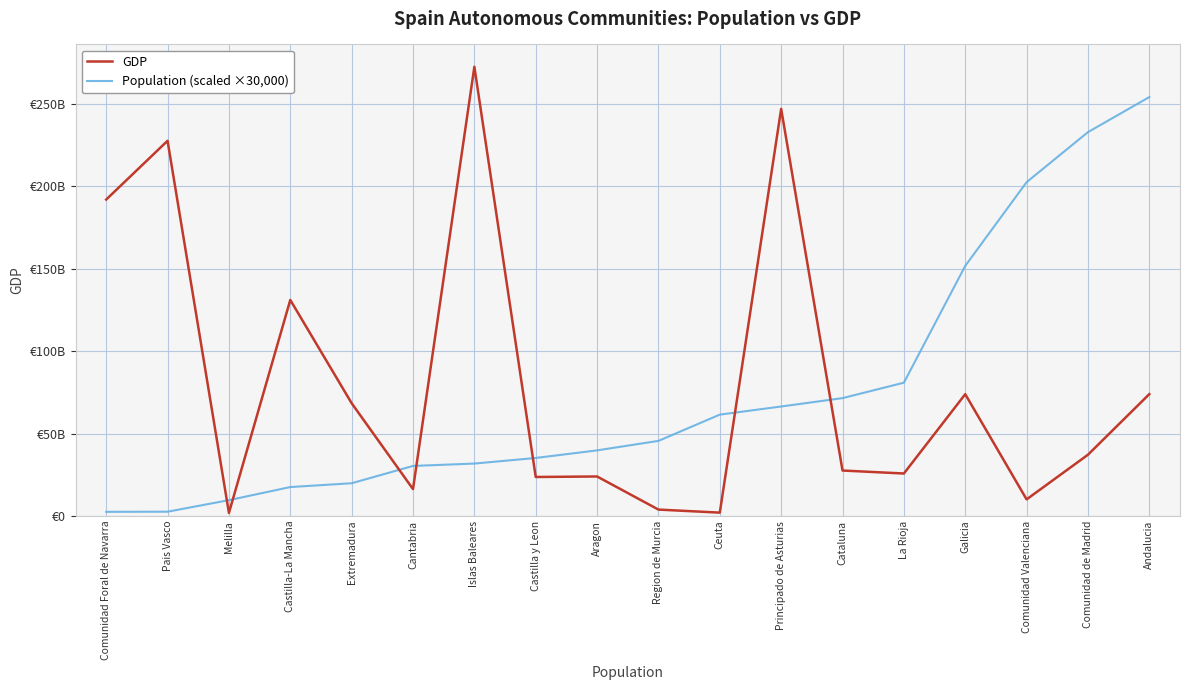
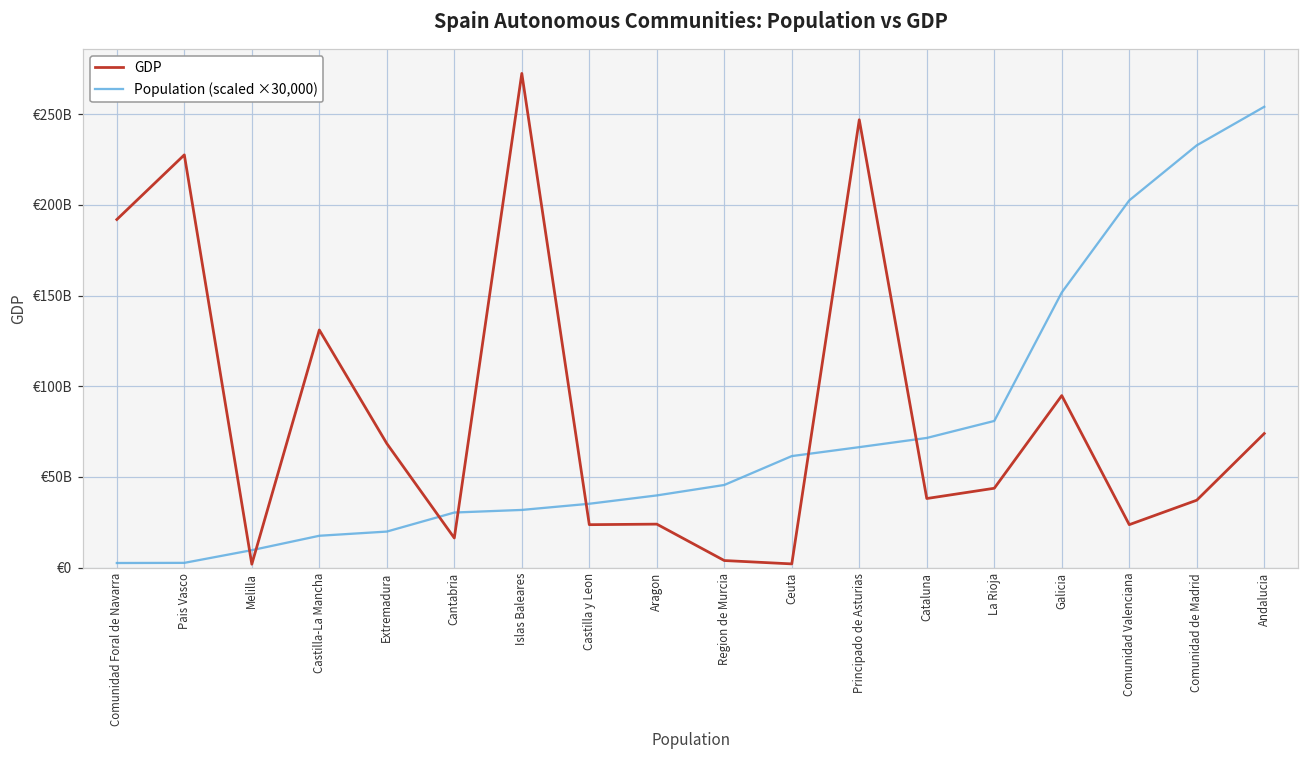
  {
    "GDP": {
      "Comunidad Foral de Navarra": "€192000000000",
      "Pais Vasco": "€228000000000",
      "Melilla": "€2000000000",
      "Castilla-La Mancha": "€131000000000",
      "Extremadura": "€68000000000",
      "Cantabria": "€16000000000",
      "Islas Baleares": "€273000000000",
      "Castilla y Leon": "€24000000000",
      "Aragon": "€24000000000",
      "Region de Murcia": "€4000000000",
      "Ceuta": "€2000000000",
      "Principado de Asturias": "€247000000000",
-     "Cataluna": "€28000000000",
-     "La Rioja": "€26000000000",
-     "Galicia": "€74000000000",
-     "Comunidad Valenciana": "€10000000000",
+     "Cataluna": "€38000000000",
+     "La Rioja": "€44000000000",
+     "Galicia": "€95000000000",
+     "Comunidad Valenciana": "€24000000000",
      "Comunidad de Madrid": "€37000000000",
      "Andalucia": "€74000000000"
    },
    "Population (scaled ×30,000)": {
      "Comunidad Foral de Navarra": "€3000000000",
      "Pais Vasco": "€3000000000",
      "Melilla": "€10000000000",
      "Castilla-La Mancha": "€18000000000",
      "Extremadura": "€20000000000",
      "Cantabria": "€30000000000",
      "Islas Baleares": "€32000000000",
      "Castilla y Leon": "€35000000000",
      "Aragon": "€40000000000",
      "Region de Murcia": "€46000000000",
      "Ceuta": "€61000000000",
      "Principado de Asturias": "€66000000000",
      "Cataluna": "€71000000000",
      "La Rioja": "€81000000000",
      "Galicia": "€152000000000",
      "Comunidad Valenciana": "€203000000000",
      "Comunidad de Madrid": "€233000000000",
      "Andalucia": "€254000000000"
    }
  }
